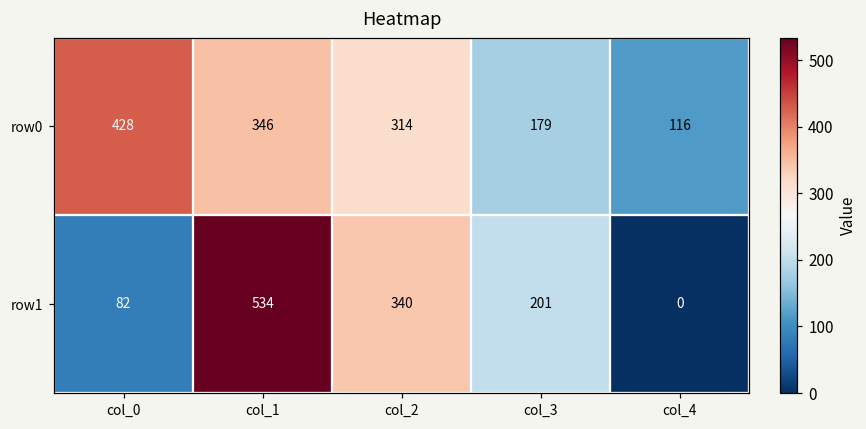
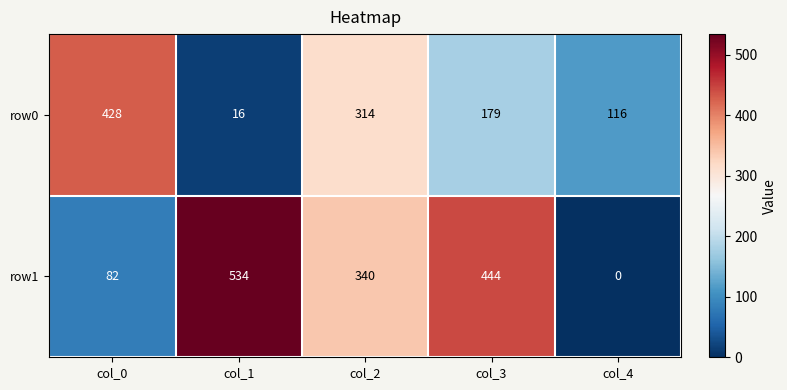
  {
    "row0": {
      "col_0": 428,
-     "col_1": 346,
+     "col_1": 16,
      "col_2": 314,
      "col_3": 179,
      "col_4": 116
    },
    "row1": {
      "col_0": 82,
      "col_1": 534,
      "col_2": 340,
-     "col_3": 201,
+     "col_3": 444,
      "col_4": 0
    }
  }
